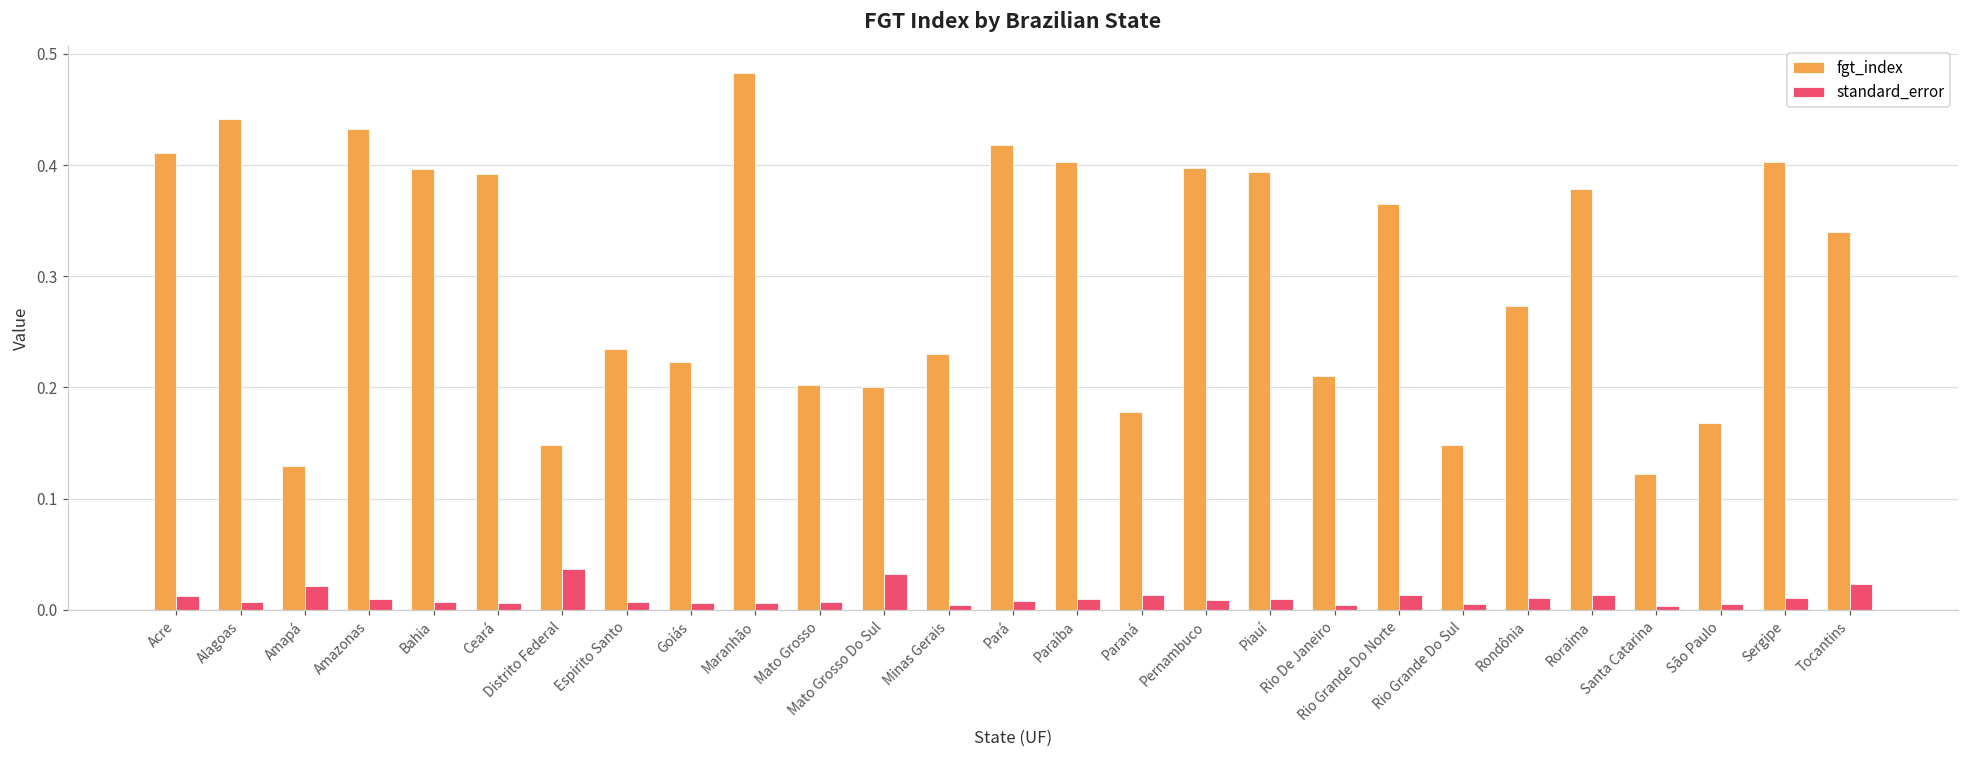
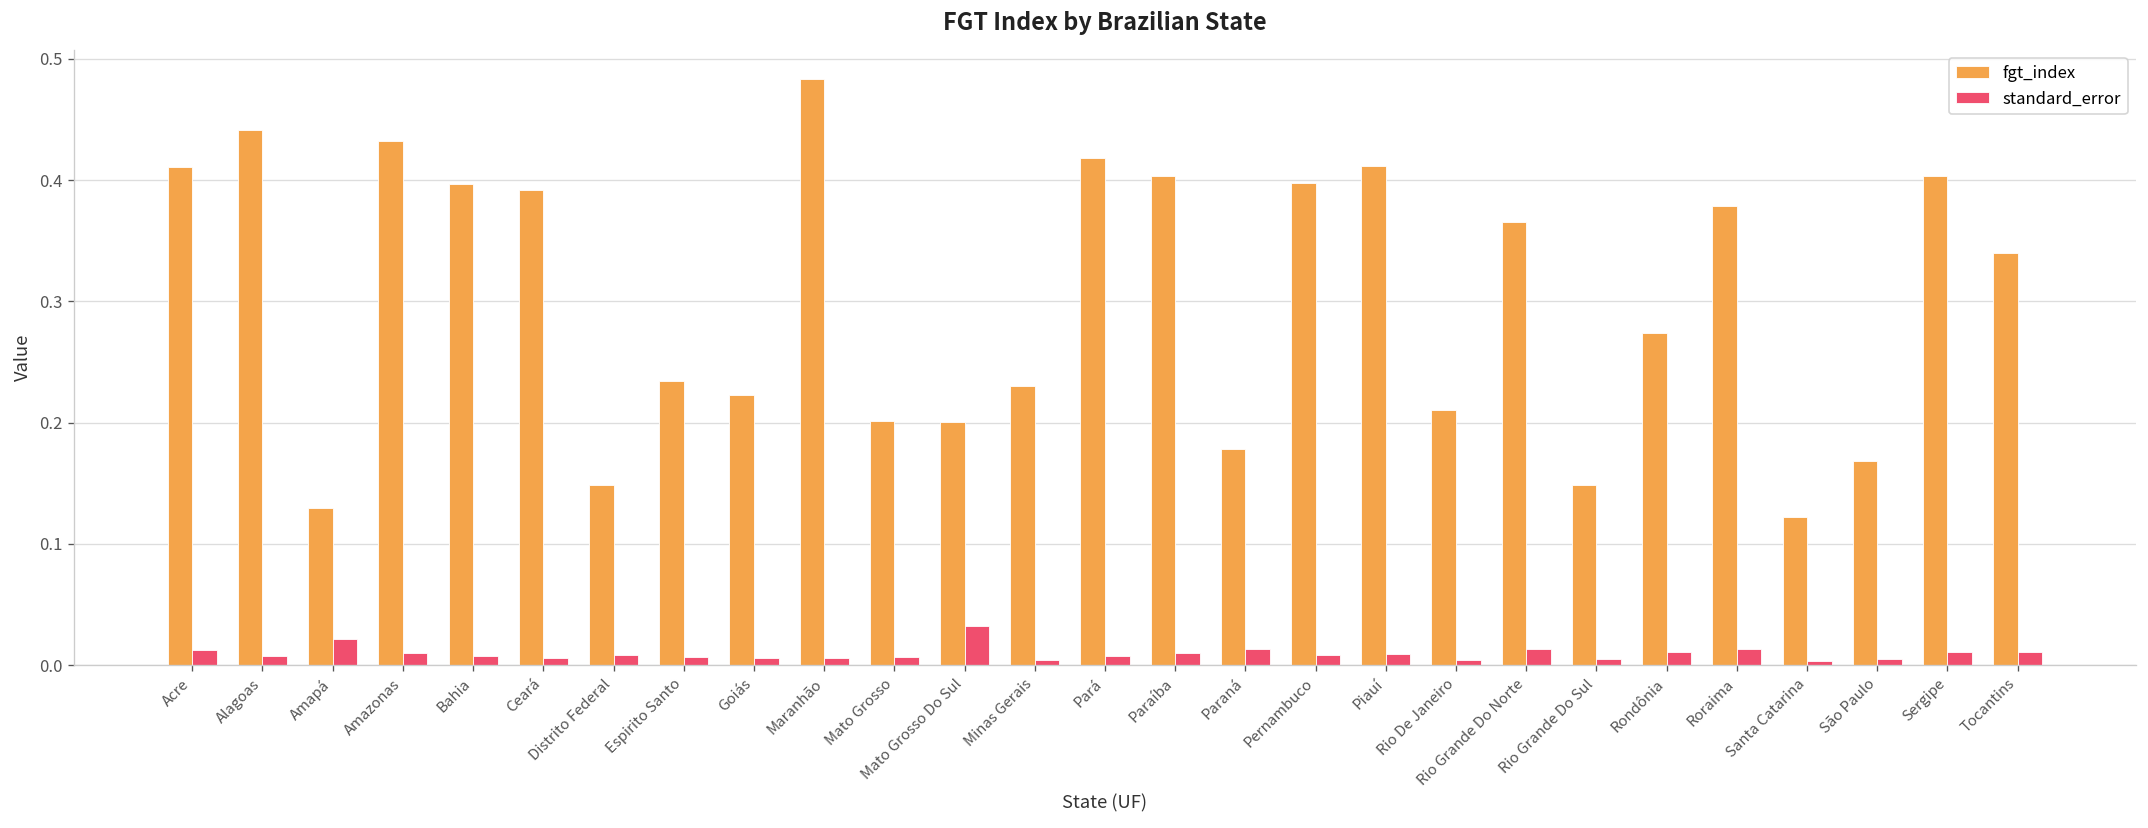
  {
    "fgt_index": {
      "Acre": 0.411,
      "Alagoas": 0.442,
      "Amapá": 0.129,
      "Amazonas": 0.432,
      "Bahia": 0.397,
      "Ceará": 0.392,
      "Distrito Federal": 0.148,
      "Espirito Santo": 0.235,
      "Goiás": 0.223,
      "Maranhão": 0.483,
      "Mato Grosso": 0.202,
      "Mato Grosso Do Sul": 0.200,
      "Minas Gerais": 0.230,
      "Pará": 0.418,
      "Paraíba": 0.403,
      "Paraná": 0.178,
      "Pernambuco": 0.397,
-     "Piauí": 0.394,
+     "Piauí": 0.411,
      "Rio De Janeiro": 0.210,
      "Rio Grande Do Norte": 0.365,
      "Rio Grande Do Sul": 0.149,
      "Rondônia": 0.274,
      "Roraima": 0.378,
      "Santa Catarina": 0.122,
      "São Paulo": 0.168,
      "Sergipe": 0.403,
      "Tocantins": 0.340
    },
    "standard_error": {
      "Acre": 0.013,
      "Alagoas": 0.007,
      "Amapá": 0.021,
      "Amazonas": 0.010,
      "Bahia": 0.007,
      "Ceará": 0.006,
-     "Distrito Federal": 0.036,
+     "Distrito Federal": 0.009,
      "Espirito Santo": 0.007,
      "Goiás": 0.006,
      "Maranhão": 0.006,
      "Mato Grosso": 0.007,
      "Mato Grosso Do Sul": 0.032,
      "Minas Gerais": 0.005,
      "Pará": 0.008,
      "Paraíba": 0.010,
      "Paraná": 0.013,
      "Pernambuco": 0.009,
      "Piauí": 0.010,
      "Rio De Janeiro": 0.005,
      "Rio Grande Do Norte": 0.013,
      "Rio Grande Do Sul": 0.005,
      "Rondônia": 0.011,
      "Roraima": 0.013,
      "Santa Catarina": 0.004,
      "São Paulo": 0.005,
      "Sergipe": 0.011,
-     "Tocantins": 0.023
+     "Tocantins": 0.011
    }
  }
